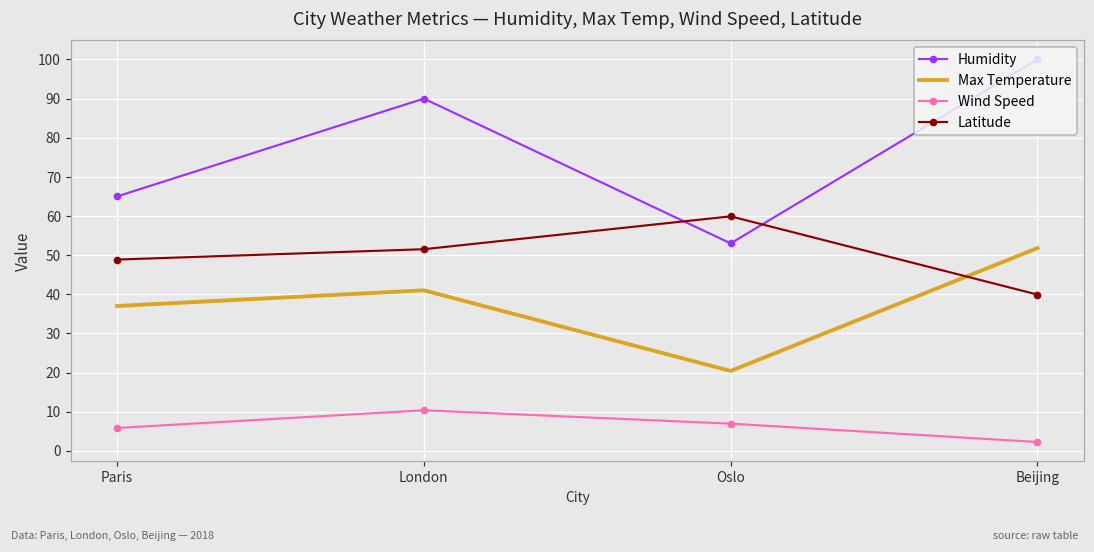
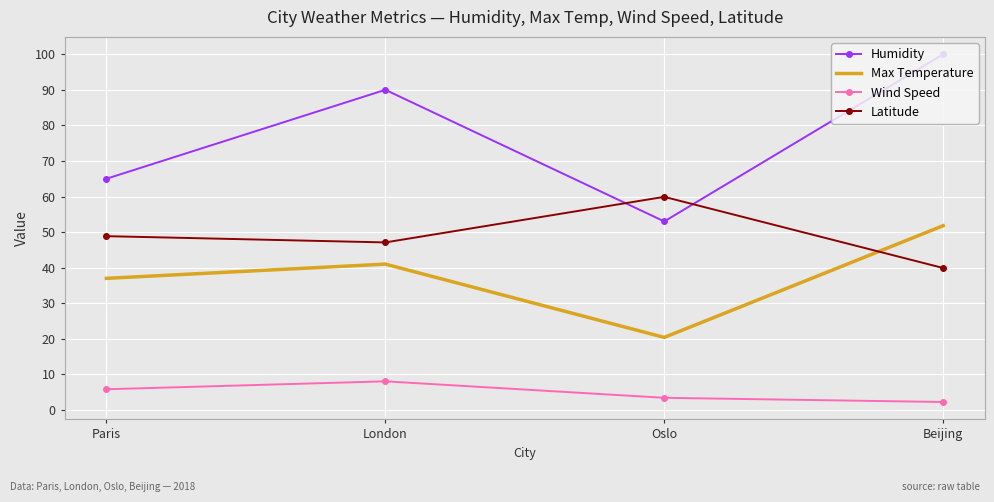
  {
    "Humidity": {
      "Paris": 65,
      "London": 90,
      "Oslo": 53
    },
    "Max Temperature": {
      "Paris": 37,
      "London": 41,
      "Oslo": 20,
      "Beijing": 52
    },
    "Wind Speed": {
      "Paris": 6,
-     "London": 10,
-     "Oslo": 7,
+     "London": 8,
+     "Oslo": 3,
      "Beijing": 2
    },
    "Latitude": {
      "Paris": 49,
-     "London": 52,
+     "London": 47,
      "Oslo": 60,
      "Beijing": 40
    }
  }
